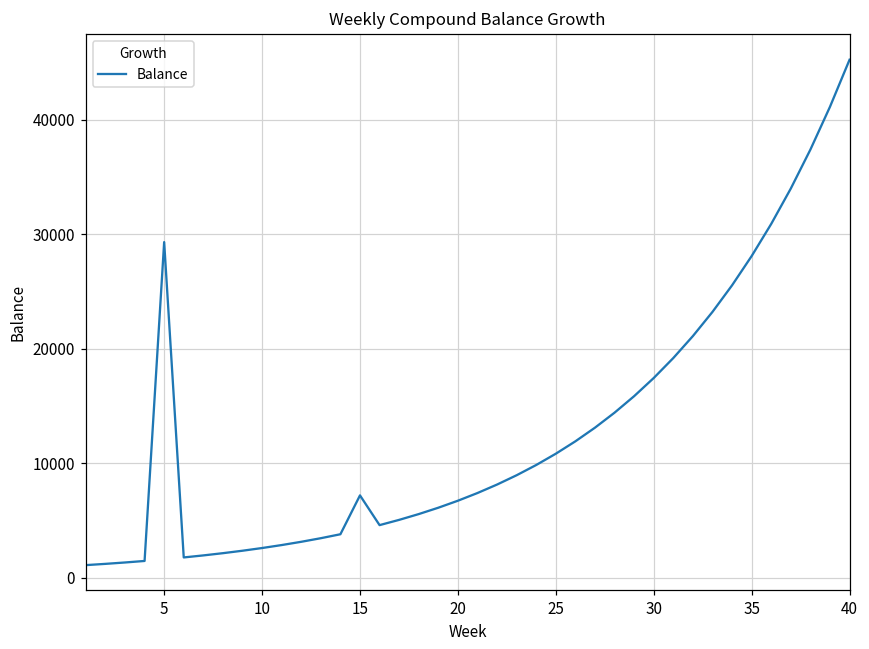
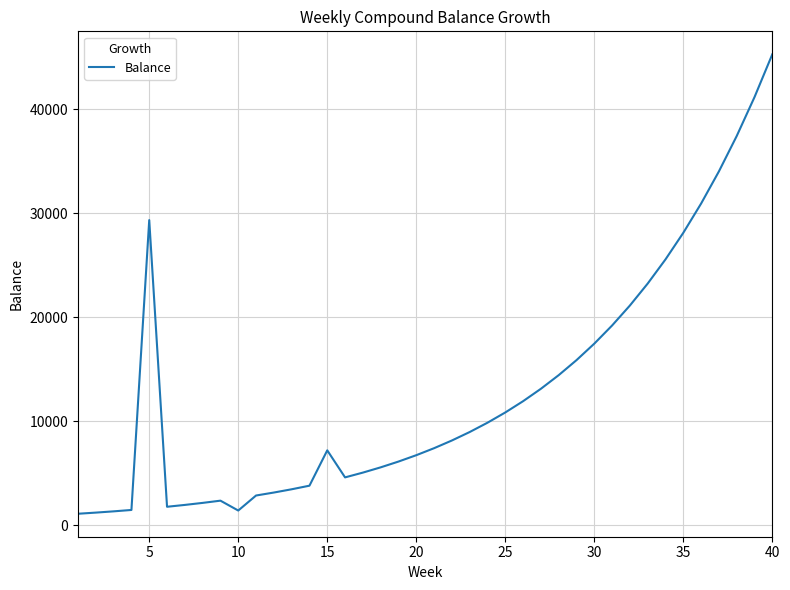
  {
    "5": 29300,
-   "10": 2600,
+   "10": 1400,
    "15": 7200,
    "20": 6700,
    "25": 10800,
    "30": 17400,
    "35": 28100,
    "40": 45300
  }
